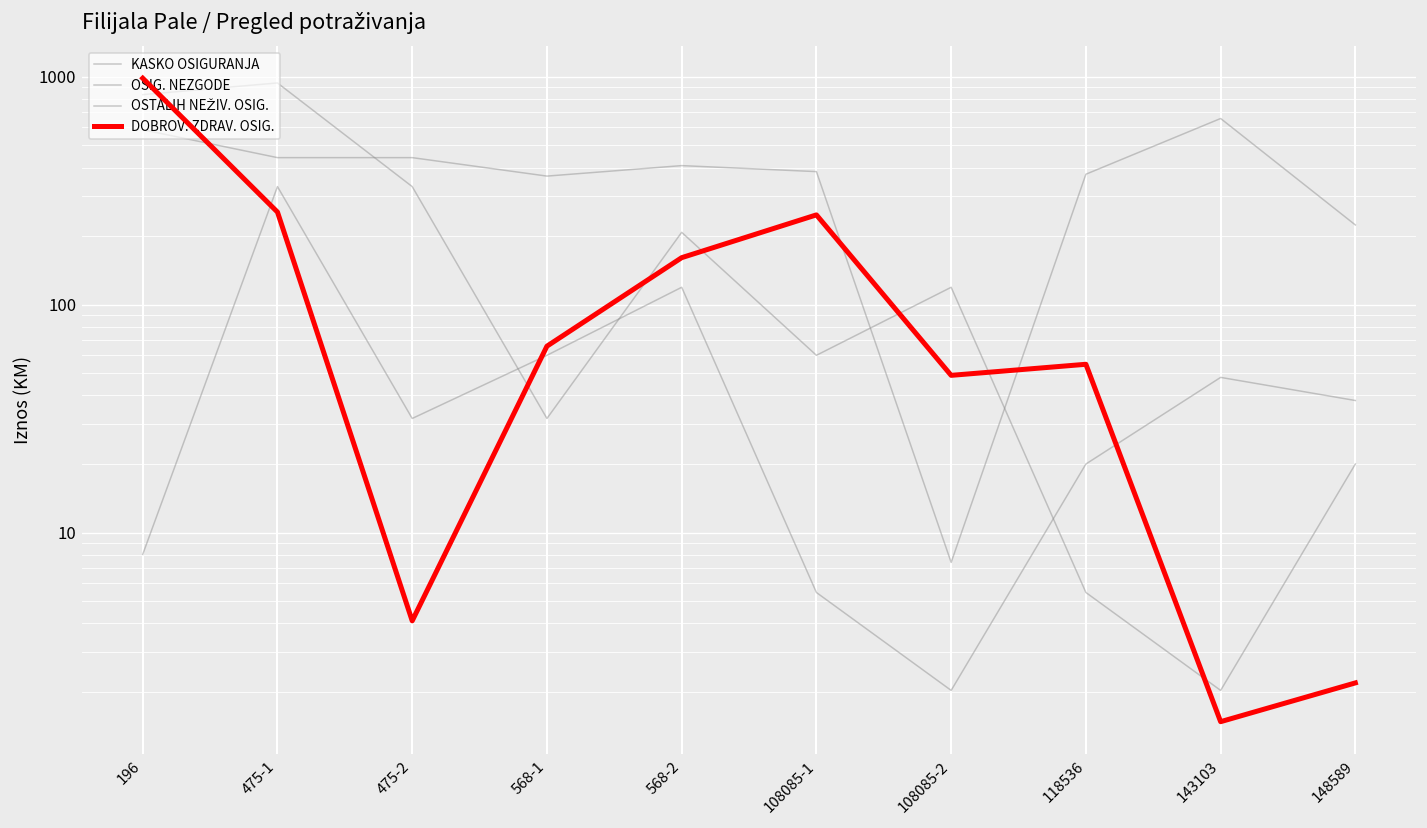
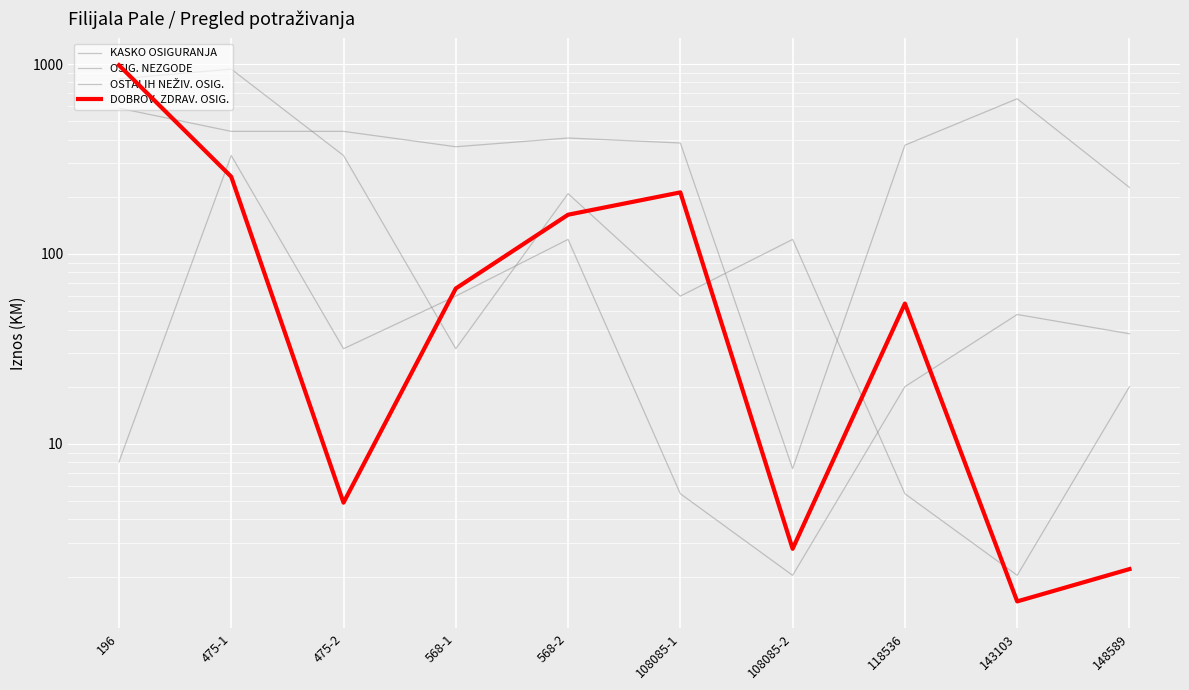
  {
    "DOBROV. ZDRAV. OSIG.": {
      "475-1": 260,
-     "475-2": 4.1,
+     "475-2": 4.9,
      "568-1": 66,
      "568-2": 160,
-     "108085-1": 250,
-     "108085-2": 49,
+     "108085-1": 210,
+     "108085-2": 2.8,
      "118536": 55,
      "143103": 1.5,
      "148589": 2.2
    }
  }
